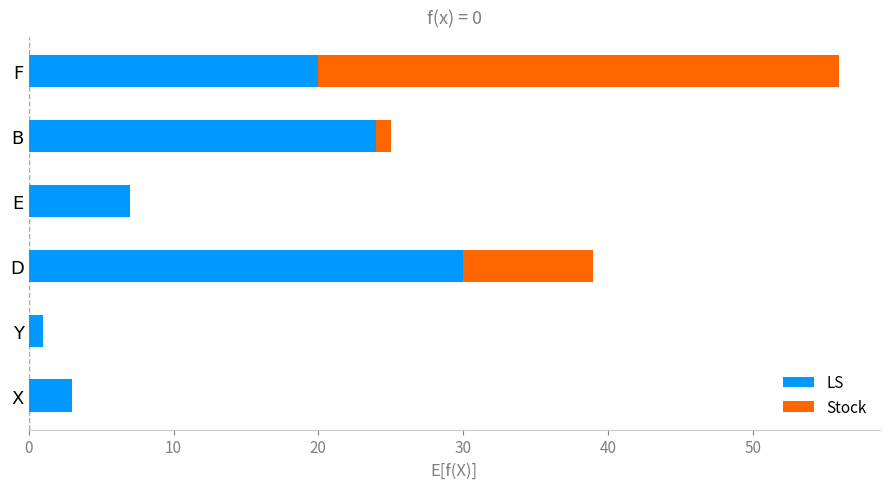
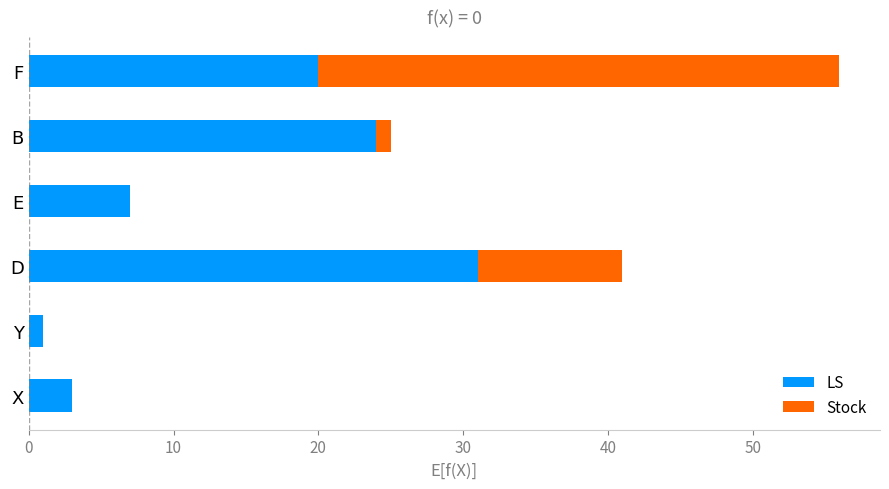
  {
    "LS": {
      "F": 20,
      "B": 24,
      "E": 7,
-     "D": 30,
+     "D": 31,
      "Y": 1,
      "X": 3
    },
    "Stock": {
      "F": 36,
      "B": 1,
      "E": 0,
-     "D": 9,
+     "D": 10,
      "Y": 0,
      "X": 0
    }
  }
